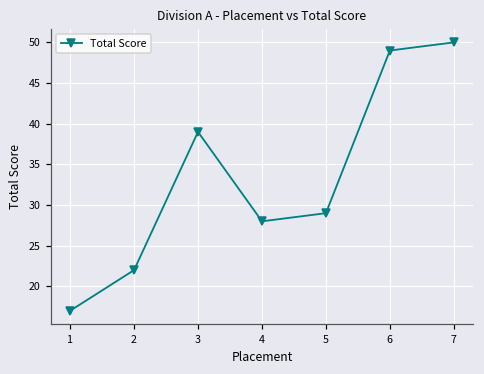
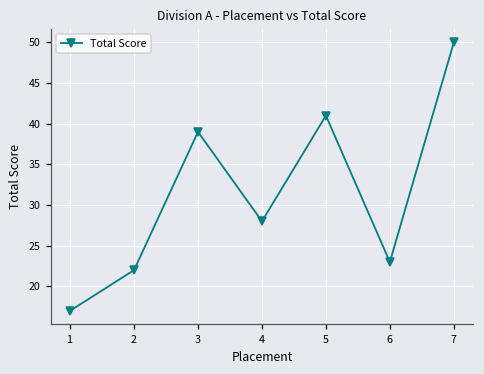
  {
    "1": 17,
    "2": 22,
    "3": 39,
    "4": 28,
-   "5": 29,
-   "6": 49,
+   "5": 41,
+   "6": 23,
    "7": 50
  }
